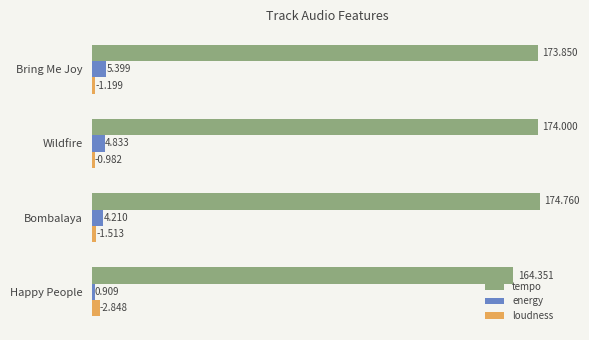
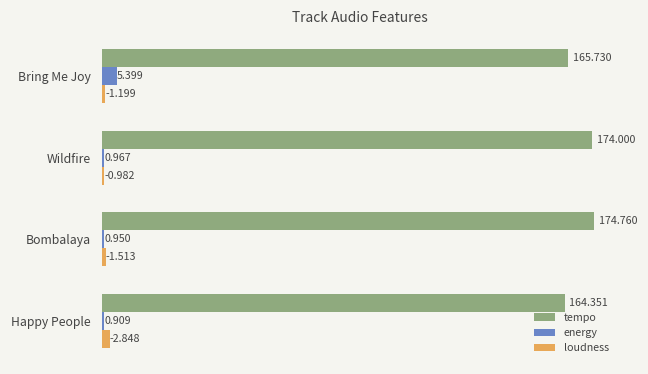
  {
    "tempo": {
-     "Bring Me Joy": 173.850,
+     "Bring Me Joy": 165.730,
      "Wildfire": 174.000,
      "Bombalaya": 174.760,
      "Happy People": 164.351
    },
    "energy": {
      "Bring Me Joy": 5.399,
-     "Wildfire": 4.833,
-     "Bombalaya": 4.210,
+     "Wildfire": 0.967,
+     "Bombalaya": 0.950,
      "Happy People": 0.909
    }
  }
